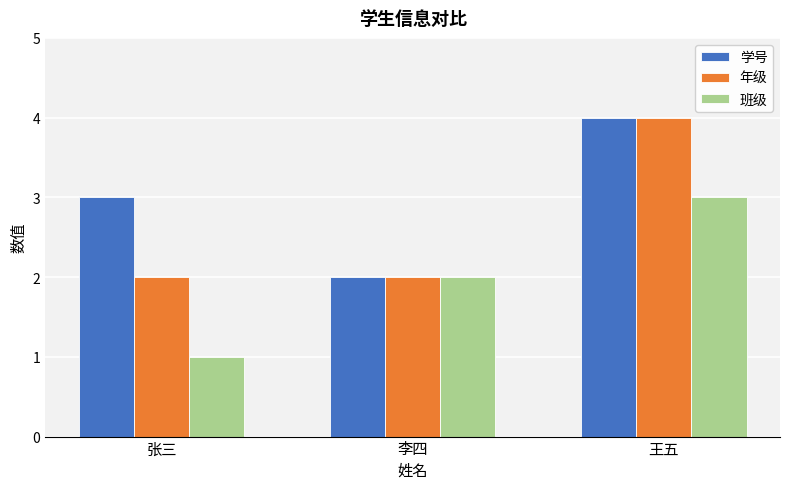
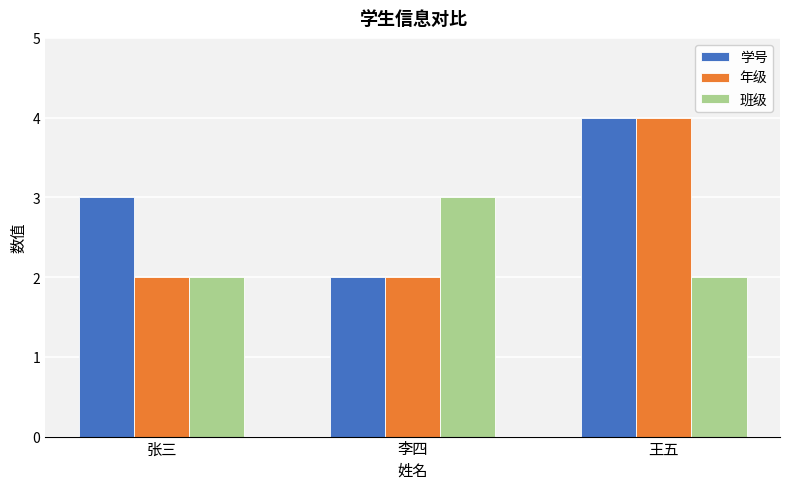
  {
    "学号": {
      "张三": 3,
      "李四": 2,
      "王五": 4
    },
    "年级": {
      "张三": 2,
      "李四": 2,
      "王五": 4
    },
    "班级": {
-     "张三": 1,
-     "李四": 2,
-     "王五": 3
+     "张三": 2,
+     "李四": 3,
+     "王五": 2
    }
  }
